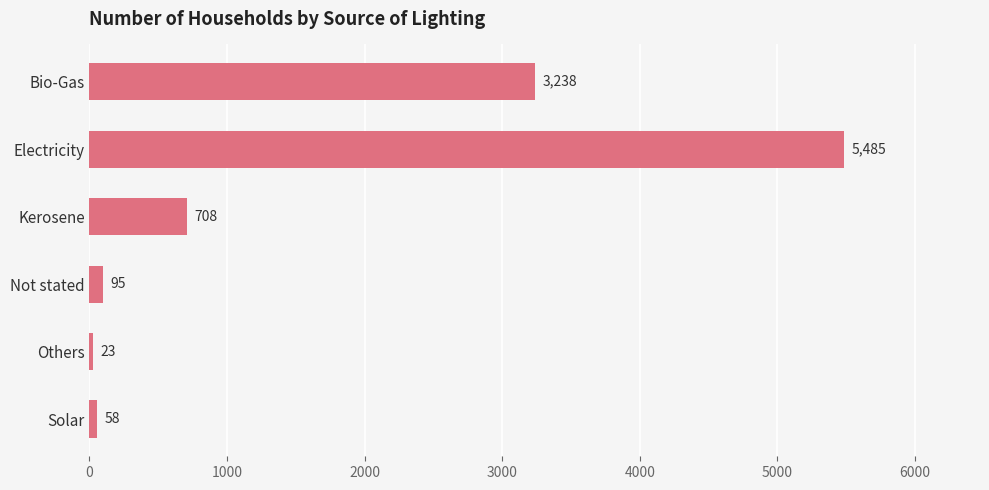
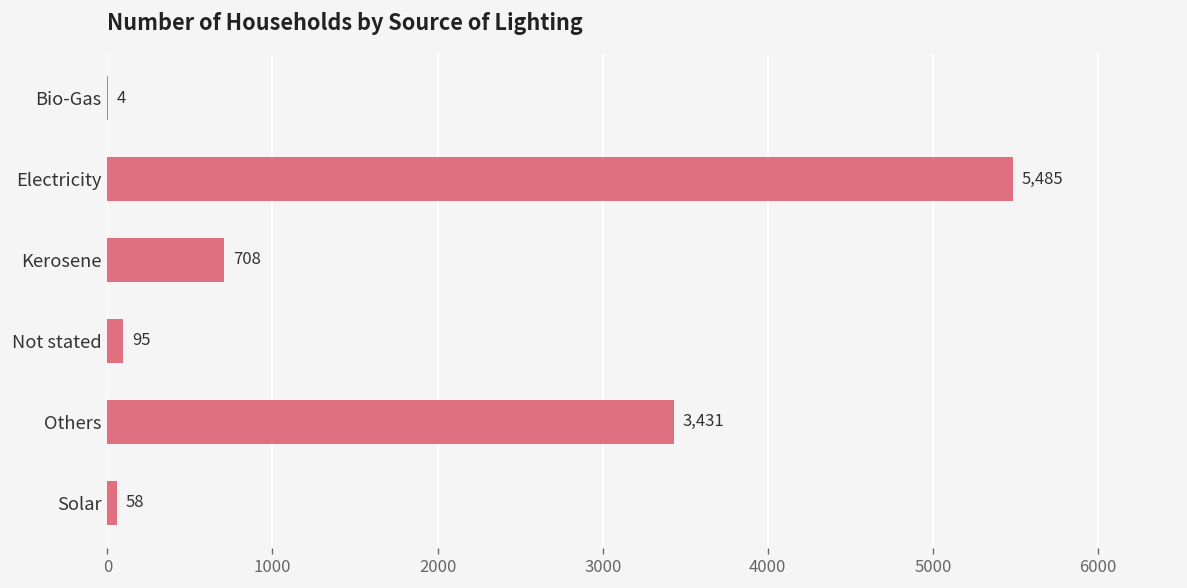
  {
-   "Bio-Gas": "3,238",
+   "Bio-Gas": "4",
    "Electricity": "5,485",
    "Kerosene": "708",
    "Not stated": "95",
-   "Others": "23",
+   "Others": "3,431",
    "Solar": "58"
  }
